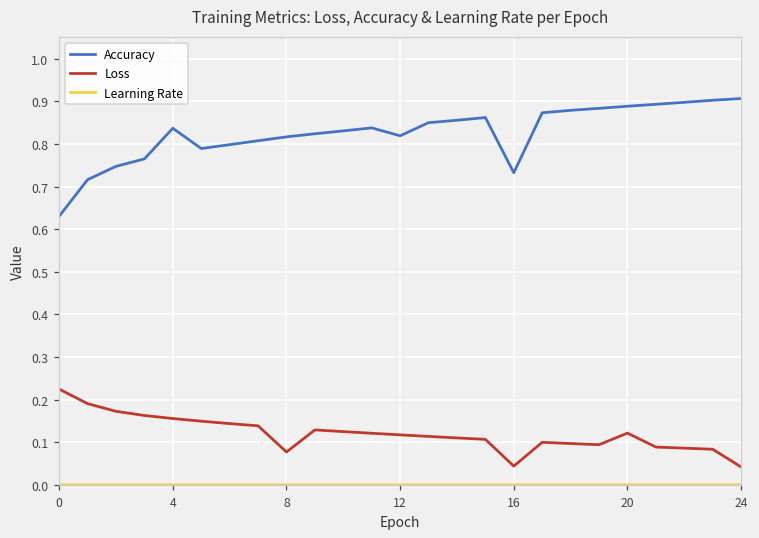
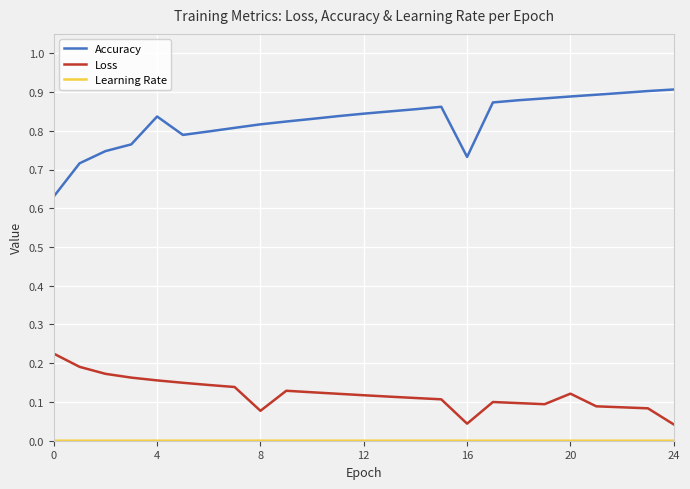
  {
    "Accuracy": {
      "0": 0.63,
      "4": 0.84,
      "8": 0.82,
-     "12": 0.82,
+     "12": 0.84,
      "16": 0.73,
      "20": 0.89,
      "24": 0.91
    },
    "Loss": {
      "0": 0.22,
      "4": 0.16,
      "8": 0.08,
      "12": 0.12,
      "16": 0.04,
      "20": 0.12,
      "24": 0.04
    },
    "Learning Rate": {
      "0": 0.00,
      "4": 0.00,
      "8": 0.00,
      "12": 0.00,
      "16": 0.00,
      "20": 0.00,
      "24": 0.00
    }
  }
